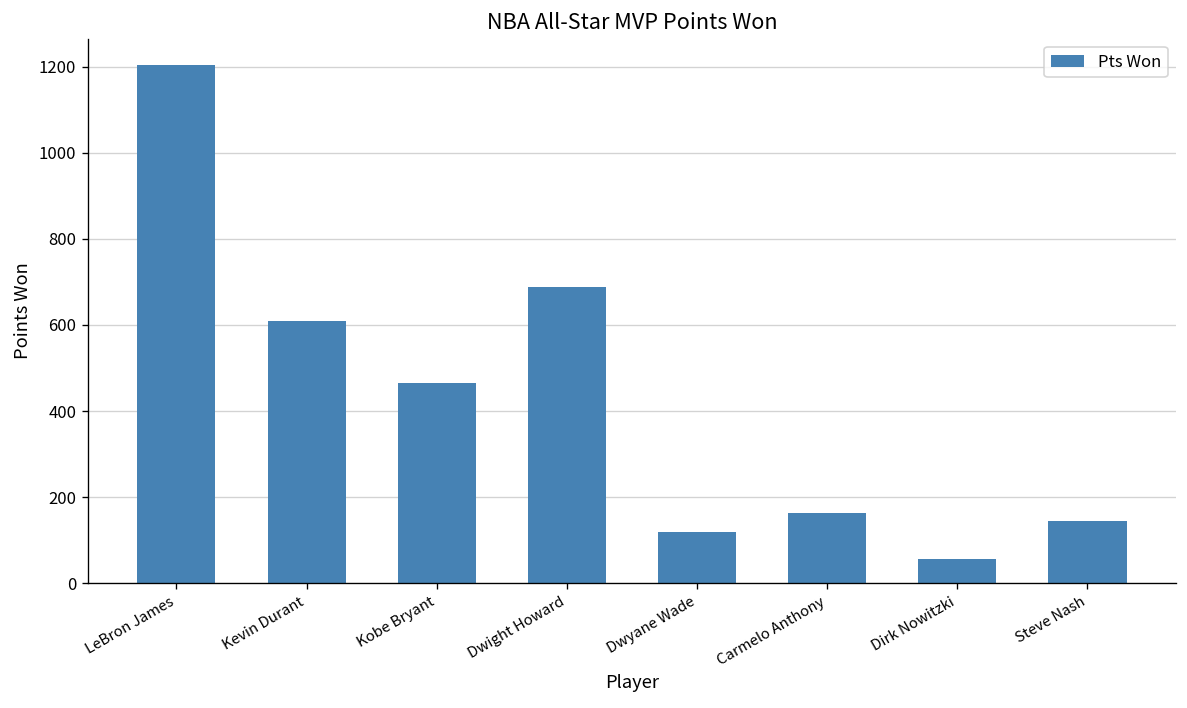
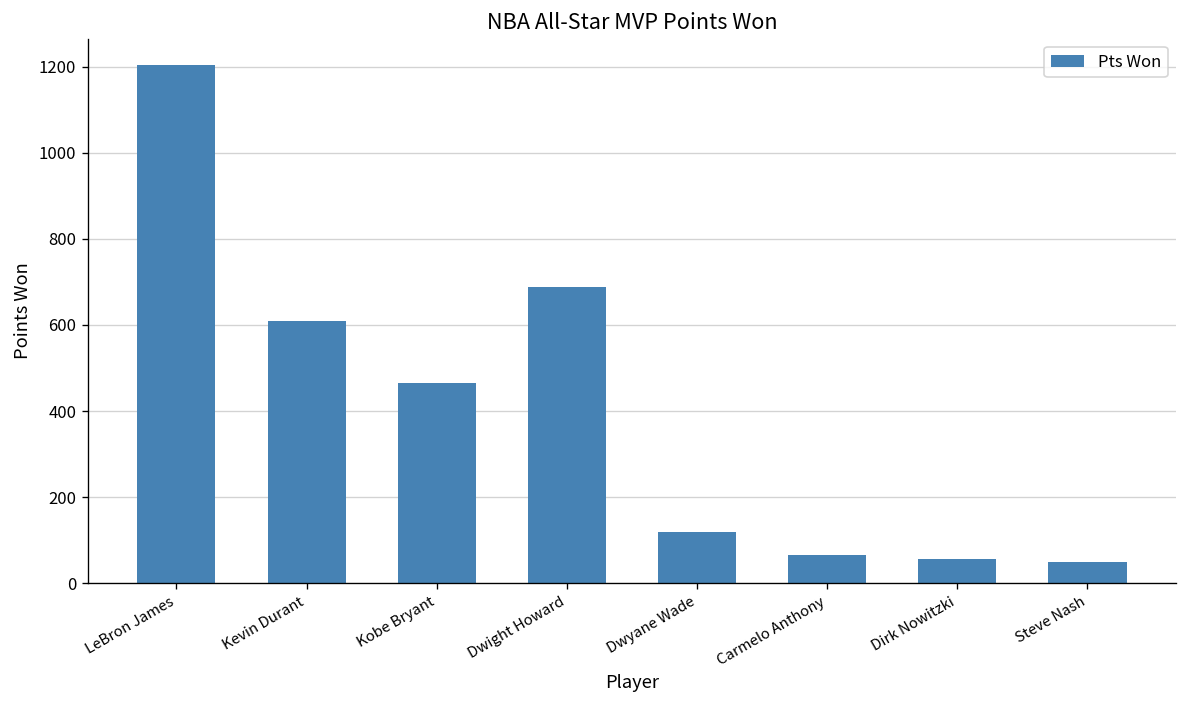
  {
    "LeBron James": 1210,
    "Kevin Durant": 610,
    "Kobe Bryant": 470,
    "Dwight Howard": 690,
    "Dwyane Wade": 120,
-   "Carmelo Anthony": 160,
+   "Carmelo Anthony": 70,
    "Dirk Nowitzki": 60,
-   "Steve Nash": 140
+   "Steve Nash": 50
  }
